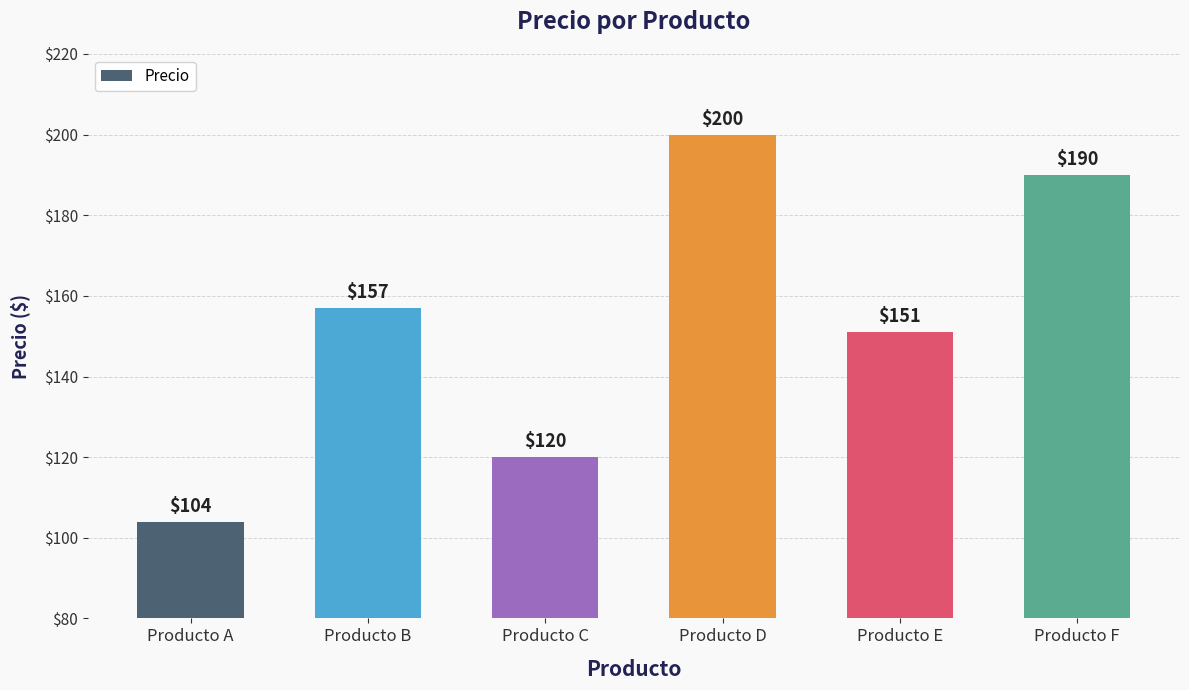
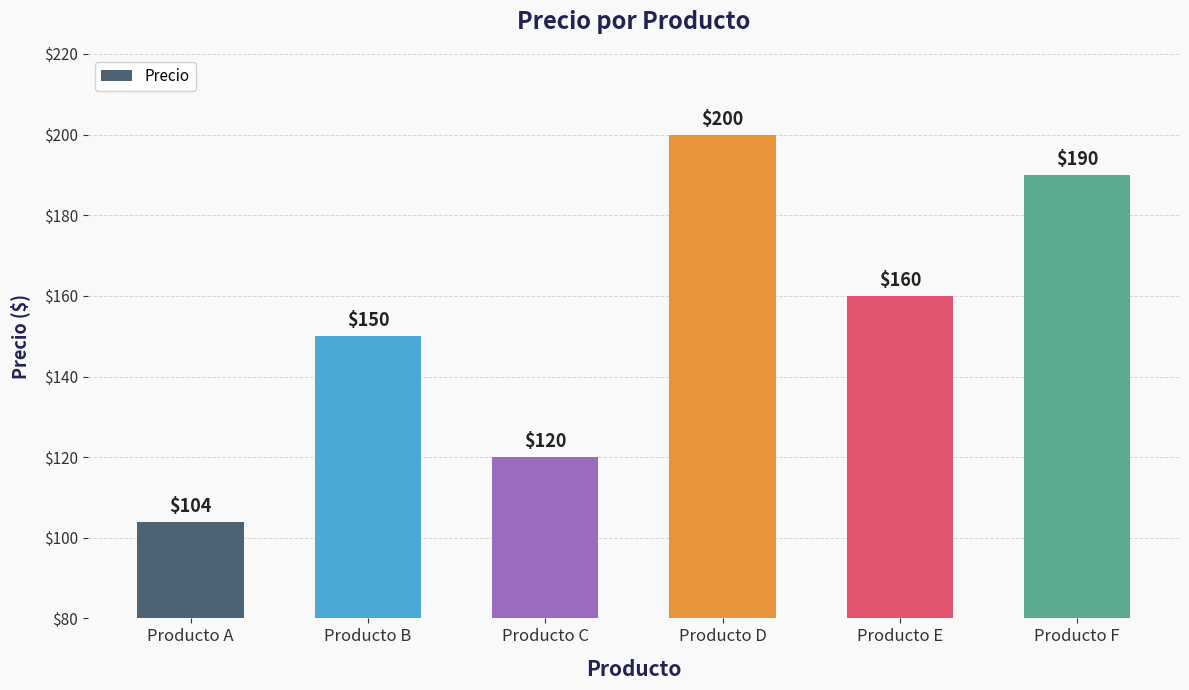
  {
    "Producto A": "$104",
-   "Producto B": "$157",
+   "Producto B": "$150",
    "Producto C": "$120",
    "Producto D": "$200",
-   "Producto E": "$151",
+   "Producto E": "$160",
    "Producto F": "$190"
  }
